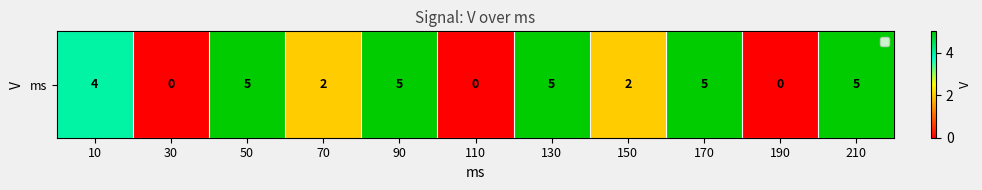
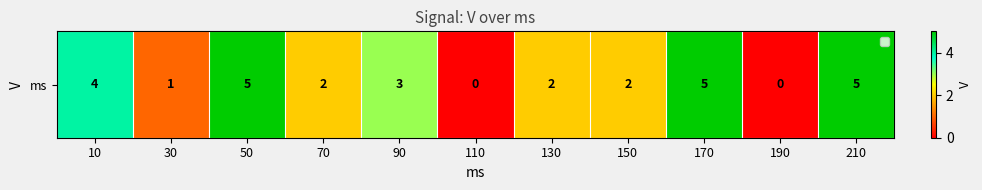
  {
    "ms": {
      "10": 4,
-     "30": 0,
+     "30": 1,
      "50": 5,
      "70": 2,
-     "90": 5,
+     "90": 3,
      "110": 0,
-     "130": 5,
+     "130": 2,
      "150": 2,
      "170": 5,
      "190": 0,
      "210": 5
    }
  }
